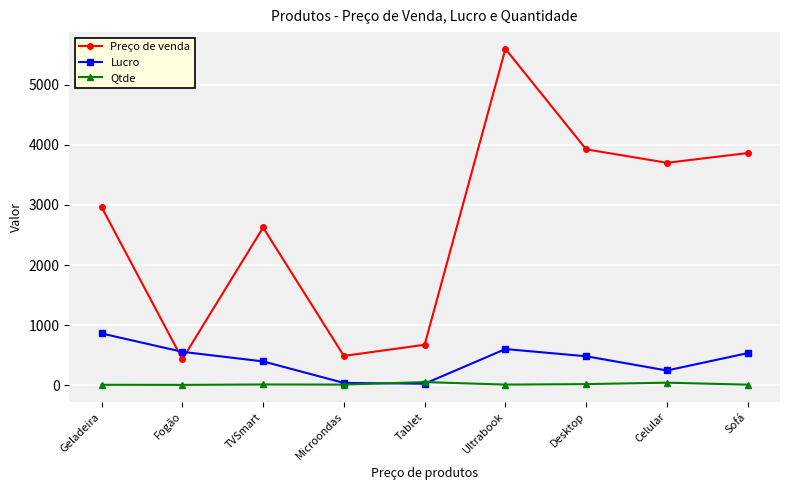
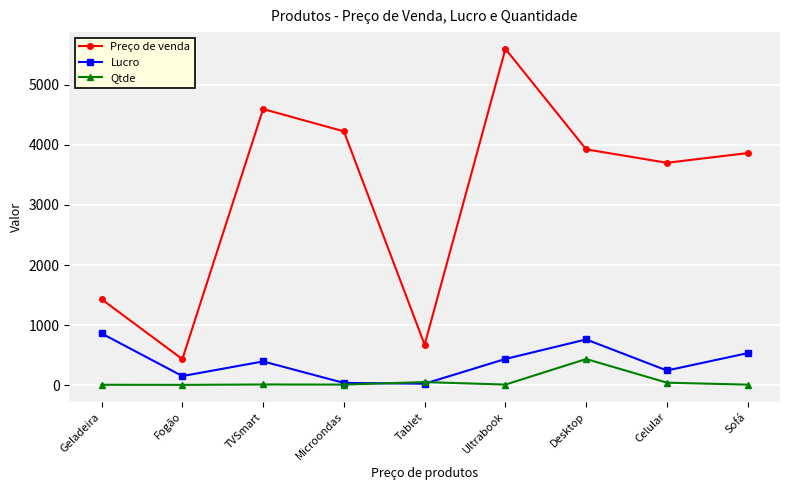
  {
    "Preço de venda": {
-     "Geladeira": 3000,
+     "Geladeira": 1400,
      "Fogão": 400,
-     "TVSmart": 2600,
-     "Microondas": 500,
+     "TVSmart": 4600,
+     "Microondas": 4200,
      "Tablet": 700,
      "Ultrabook": 5600,
      "Desktop": 3900,
      "Celular": 3700,
      "Sofá": 3900
    },
    "Lucro": {
      "Geladeira": 900,
-     "Fogão": 600,
+     "Fogão": 200,
      "TVSmart": 400,
-     "Ultrabook": 600,
-     "Desktop": 500,
+     "Ultrabook": 400,
+     "Desktop": 800,
      "Celular": 200,
      "Sofá": 500
    },
    "Qtde": {
      "Geladeira": 0,
      "Fogão": 0,
      "TVSmart": 0,
      "Ultrabook": 0,
-     "Desktop": 0,
+     "Desktop": 400,
      "Celular": 0,
      "Sofá": 0
    }
  }
